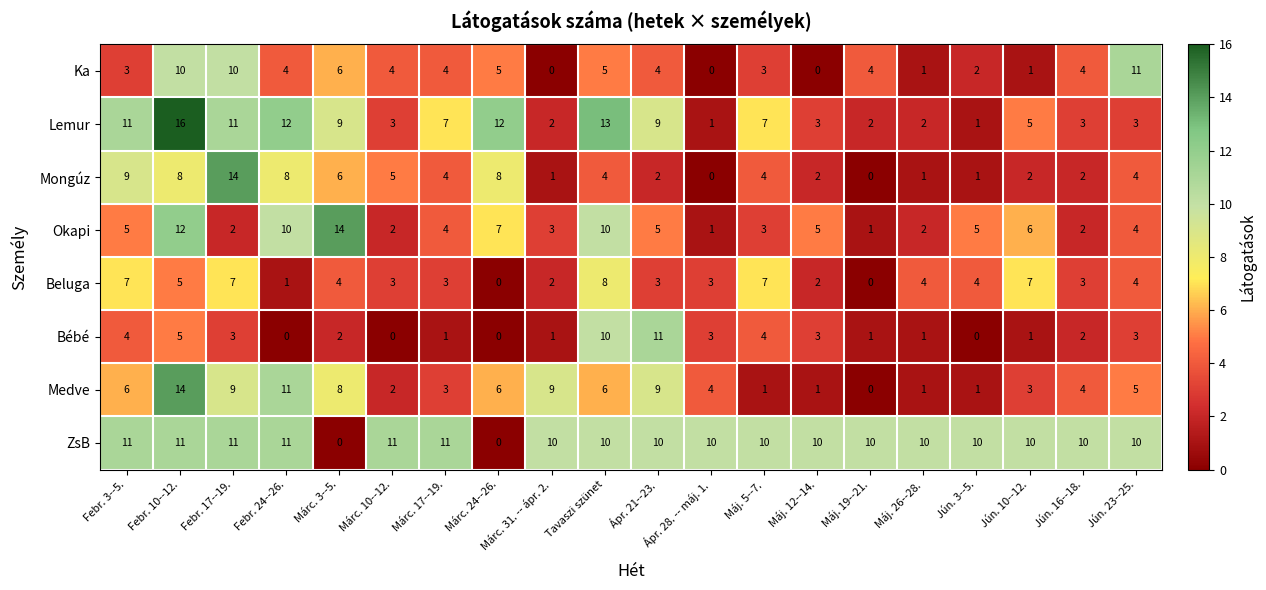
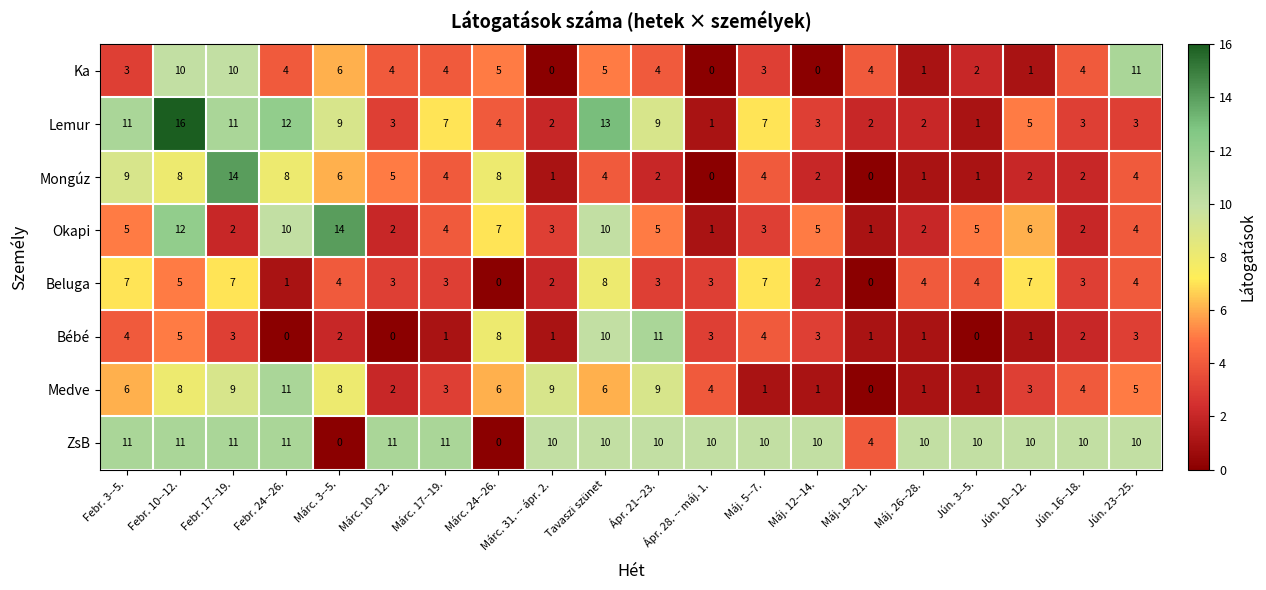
  {
    "Ka": {
      "Febr. 3--5.": 3,
      "Febr. 10--12.": 10,
      "Febr. 17--19.": 10,
      "Febr. 24--26.": 4,
      "Márc. 3--5.": 6,
      "Márc. 10--12.": 4,
      "Márc. 17--19.": 4,
      "Márc. 24--26.": 5,
      "Márc. 31. -- ápr. 2.": 0,
      "Tavaszi szünet": 5,
      "Ápr. 21--23.": 4,
      "Ápr. 28. -- máj. 1.": 0,
      "Máj. 5--7.": 3,
      "Máj. 12--14.": 0,
      "Máj. 19--21.": 4,
      "Máj. 26--28.": 1,
      "Jún. 3--5.": 2,
      "Jún. 10--12.": 1,
      "Jún. 16--18.": 4,
      "Jún. 23--25.": 11
    },
    "Lemur": {
      "Febr. 3--5.": 11,
      "Febr. 10--12.": 16,
      "Febr. 17--19.": 11,
      "Febr. 24--26.": 12,
      "Márc. 3--5.": 9,
      "Márc. 10--12.": 3,
      "Márc. 17--19.": 7,
-     "Márc. 24--26.": 12,
+     "Márc. 24--26.": 4,
      "Márc. 31. -- ápr. 2.": 2,
      "Tavaszi szünet": 13,
      "Ápr. 21--23.": 9,
      "Ápr. 28. -- máj. 1.": 1,
      "Máj. 5--7.": 7,
      "Máj. 12--14.": 3,
      "Máj. 19--21.": 2,
      "Máj. 26--28.": 2,
      "Jún. 3--5.": 1,
      "Jún. 10--12.": 5,
      "Jún. 16--18.": 3,
      "Jún. 23--25.": 3
    },
    "Mongúz": {
      "Febr. 3--5.": 9,
      "Febr. 10--12.": 8,
      "Febr. 17--19.": 14,
      "Febr. 24--26.": 8,
      "Márc. 3--5.": 6,
      "Márc. 10--12.": 5,
      "Márc. 17--19.": 4,
      "Márc. 24--26.": 8,
      "Márc. 31. -- ápr. 2.": 1,
      "Tavaszi szünet": 4,
      "Ápr. 21--23.": 2,
      "Ápr. 28. -- máj. 1.": 0,
      "Máj. 5--7.": 4,
      "Máj. 12--14.": 2,
      "Máj. 19--21.": 0,
      "Máj. 26--28.": 1,
      "Jún. 3--5.": 1,
      "Jún. 10--12.": 2,
      "Jún. 16--18.": 2,
      "Jún. 23--25.": 4
    },
    "Okapi": {
      "Febr. 3--5.": 5,
      "Febr. 10--12.": 12,
      "Febr. 17--19.": 2,
      "Febr. 24--26.": 10,
      "Márc. 3--5.": 14,
      "Márc. 10--12.": 2,
      "Márc. 17--19.": 4,
      "Márc. 24--26.": 7,
      "Márc. 31. -- ápr. 2.": 3,
      "Tavaszi szünet": 10,
      "Ápr. 21--23.": 5,
      "Ápr. 28. -- máj. 1.": 1,
      "Máj. 5--7.": 3,
      "Máj. 12--14.": 5,
      "Máj. 19--21.": 1,
      "Máj. 26--28.": 2,
      "Jún. 3--5.": 5,
      "Jún. 10--12.": 6,
      "Jún. 16--18.": 2,
      "Jún. 23--25.": 4
    },
    "Beluga": {
      "Febr. 3--5.": 7,
      "Febr. 10--12.": 5,
      "Febr. 17--19.": 7,
      "Febr. 24--26.": 1,
      "Márc. 3--5.": 4,
      "Márc. 10--12.": 3,
      "Márc. 17--19.": 3,
      "Márc. 24--26.": 0,
      "Márc. 31. -- ápr. 2.": 2,
      "Tavaszi szünet": 8,
      "Ápr. 21--23.": 3,
      "Ápr. 28. -- máj. 1.": 3,
      "Máj. 5--7.": 7,
      "Máj. 12--14.": 2,
      "Máj. 19--21.": 0,
      "Máj. 26--28.": 4,
      "Jún. 3--5.": 4,
      "Jún. 10--12.": 7,
      "Jún. 16--18.": 3,
      "Jún. 23--25.": 4
    },
    "Bébé": {
      "Febr. 3--5.": 4,
      "Febr. 10--12.": 5,
      "Febr. 17--19.": 3,
      "Febr. 24--26.": 0,
      "Márc. 3--5.": 2,
      "Márc. 10--12.": 0,
      "Márc. 17--19.": 1,
-     "Márc. 24--26.": 0,
+     "Márc. 24--26.": 8,
      "Márc. 31. -- ápr. 2.": 1,
      "Tavaszi szünet": 10,
      "Ápr. 21--23.": 11,
      "Ápr. 28. -- máj. 1.": 3,
      "Máj. 5--7.": 4,
      "Máj. 12--14.": 3,
      "Máj. 19--21.": 1,
      "Máj. 26--28.": 1,
      "Jún. 3--5.": 0,
      "Jún. 10--12.": 1,
      "Jún. 16--18.": 2,
      "Jún. 23--25.": 3
    },
    "Medve": {
      "Febr. 3--5.": 6,
-     "Febr. 10--12.": 14,
+     "Febr. 10--12.": 8,
      "Febr. 17--19.": 9,
      "Febr. 24--26.": 11,
      "Márc. 3--5.": 8,
      "Márc. 10--12.": 2,
      "Márc. 17--19.": 3,
      "Márc. 24--26.": 6,
      "Márc. 31. -- ápr. 2.": 9,
      "Tavaszi szünet": 6,
      "Ápr. 21--23.": 9,
      "Ápr. 28. -- máj. 1.": 4,
      "Máj. 5--7.": 1,
      "Máj. 12--14.": 1,
      "Máj. 19--21.": 0,
      "Máj. 26--28.": 1,
      "Jún. 3--5.": 1,
      "Jún. 10--12.": 3,
      "Jún. 16--18.": 4,
      "Jún. 23--25.": 5
    },
    "ZsB": {
      "Febr. 3--5.": 11,
      "Febr. 10--12.": 11,
      "Febr. 17--19.": 11,
      "Febr. 24--26.": 11,
      "Márc. 3--5.": 0,
      "Márc. 10--12.": 11,
      "Márc. 17--19.": 11,
      "Márc. 24--26.": 0,
      "Márc. 31. -- ápr. 2.": 10,
      "Tavaszi szünet": 10,
      "Ápr. 21--23.": 10,
      "Ápr. 28. -- máj. 1.": 10,
      "Máj. 5--7.": 10,
      "Máj. 12--14.": 10,
-     "Máj. 19--21.": 10,
+     "Máj. 19--21.": 4,
      "Máj. 26--28.": 10,
      "Jún. 3--5.": 10,
      "Jún. 10--12.": 10,
      "Jún. 16--18.": 10,
      "Jún. 23--25.": 10
    }
  }
